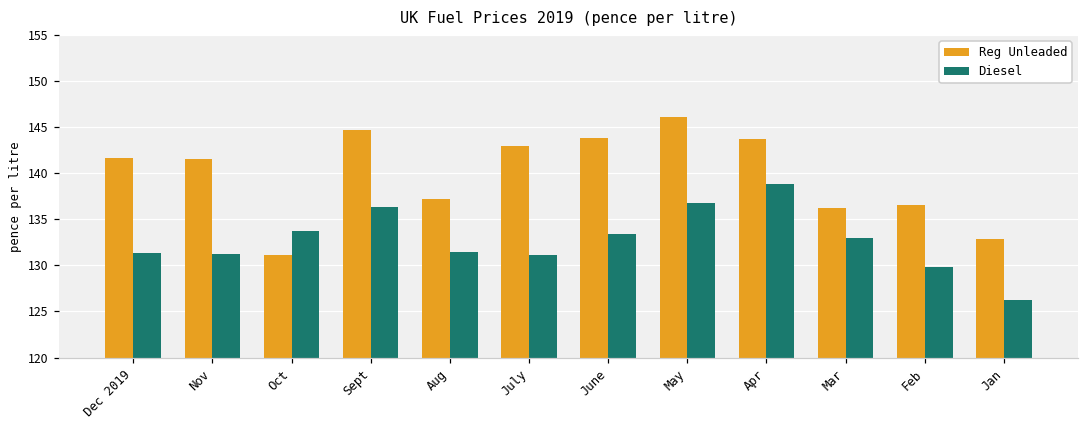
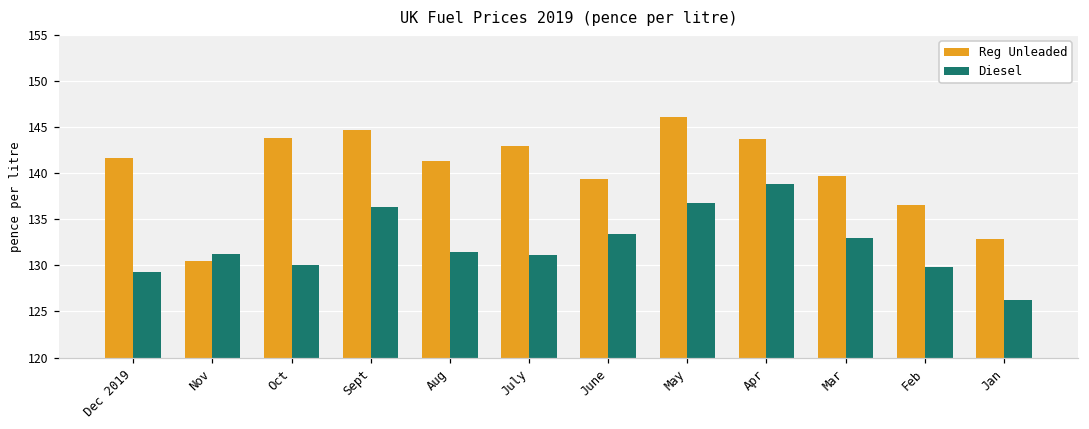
  {
    "Reg Unleaded": {
      "Dec 2019": 142,
-     "Nov": 142,
-     "Oct": 131,
+     "Nov": 131,
+     "Oct": 144,
      "Sept": 145,
-     "Aug": 137,
+     "Aug": 141,
      "July": 143,
-     "June": 144,
+     "June": 139,
      "May": 146,
      "Apr": 144,
-     "Mar": 136,
+     "Mar": 140,
      "Feb": 137,
      "Jan": 133
    },
    "Diesel": {
-     "Dec 2019": 131,
+     "Dec 2019": 129,
      "Nov": 131,
-     "Oct": 134,
+     "Oct": 130,
      "Sept": 136,
      "Aug": 132,
      "July": 131,
      "June": 133,
      "May": 137,
      "Apr": 139,
      "Mar": 133,
      "Feb": 130,
      "Jan": 126
    }
  }
